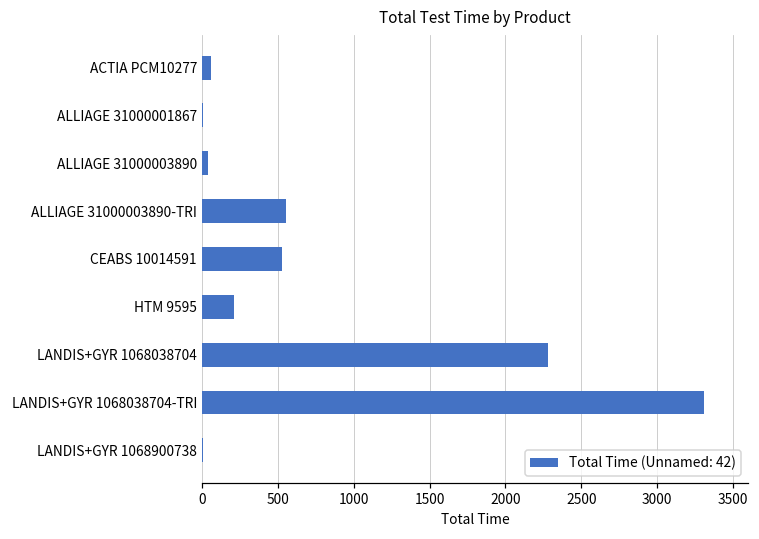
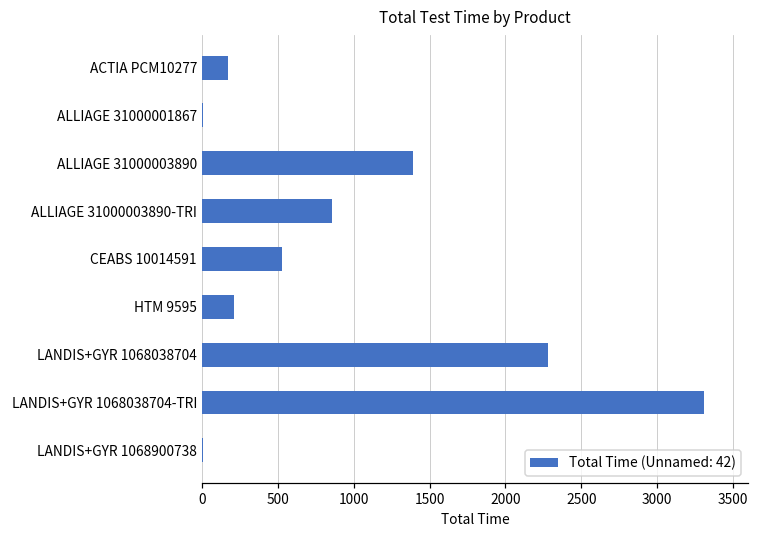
  {
-   "ACTIA PCM10277": 60,
-   "ALLIAGE 31000003890": 40,
-   "ALLIAGE 31000003890-TRI": 550,
+   "ACTIA PCM10277": 170,
+   "ALLIAGE 31000003890": 1390,
+   "ALLIAGE 31000003890-TRI": 860,
    "CEABS 10014591": 520,
    "HTM 9595": 210,
    "LANDIS+GYR 1068038704": 2280,
    "LANDIS+GYR 1068038704-TRI": 3310
  }
